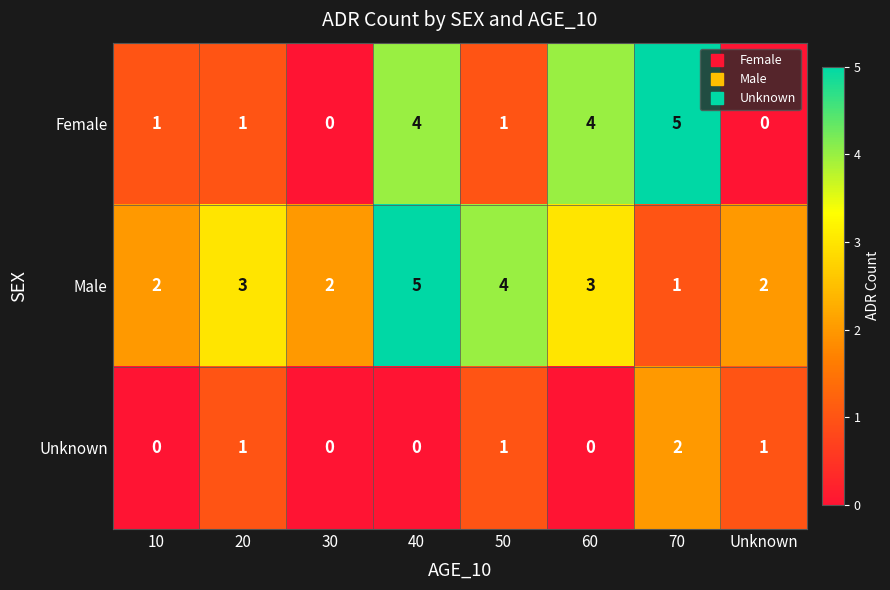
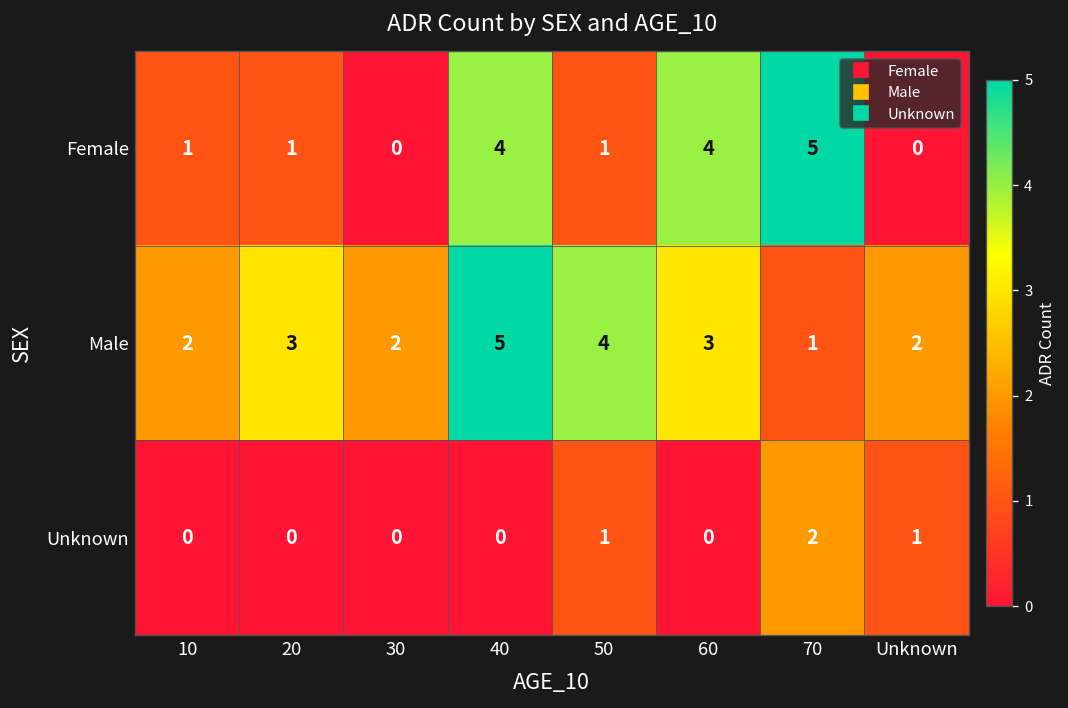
  {
    "Female": {
      "10": 1,
      "20": 1,
      "30": 0,
      "40": 4,
      "50": 1,
      "60": 4,
      "70": 5,
      "Unknown": 0
    },
    "Male": {
      "10": 2,
      "20": 3,
      "30": 2,
      "40": 5,
      "50": 4,
      "60": 3,
      "70": 1,
      "Unknown": 2
    },
    "Unknown": {
      "10": 0,
-     "20": 1,
+     "20": 0,
      "30": 0,
      "40": 0,
      "50": 1,
      "60": 0,
      "70": 2,
      "Unknown": 1
    }
  }
